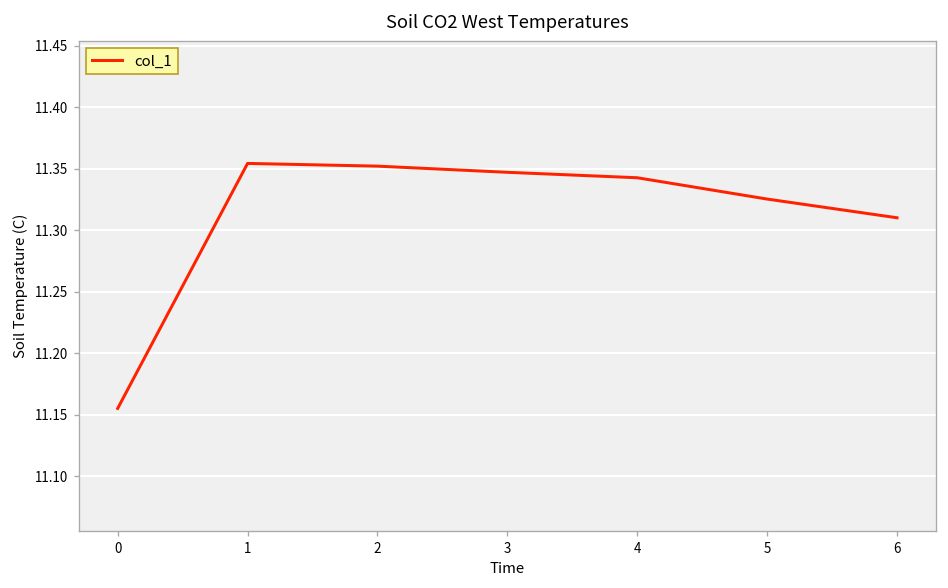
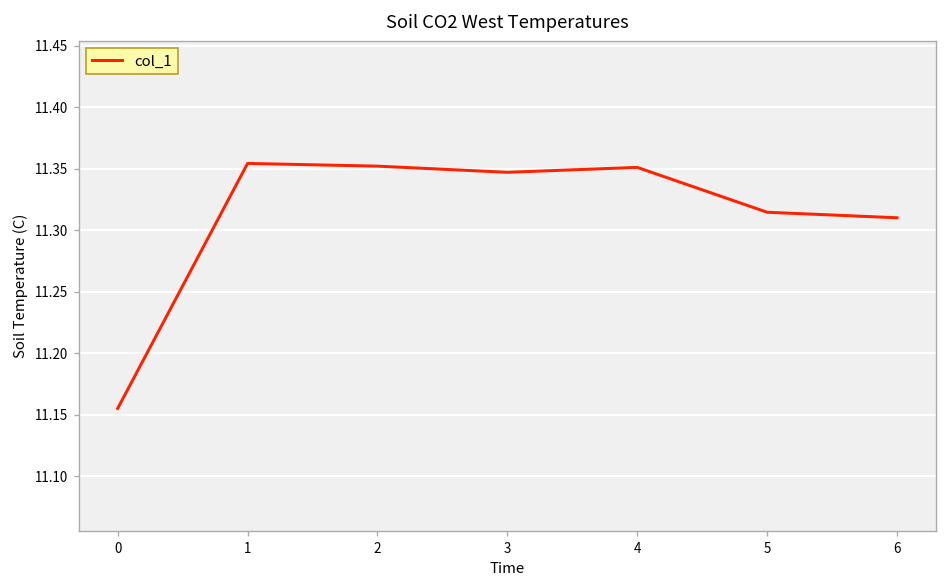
  {
    "0": 11.155,
    "1": 11.354,
    "2": 11.352,
    "3": 11.347,
-   "4": 11.343,
-   "5": 11.325,
+   "4": 11.351,
+   "5": 11.315,
    "6": 11.310
  }
